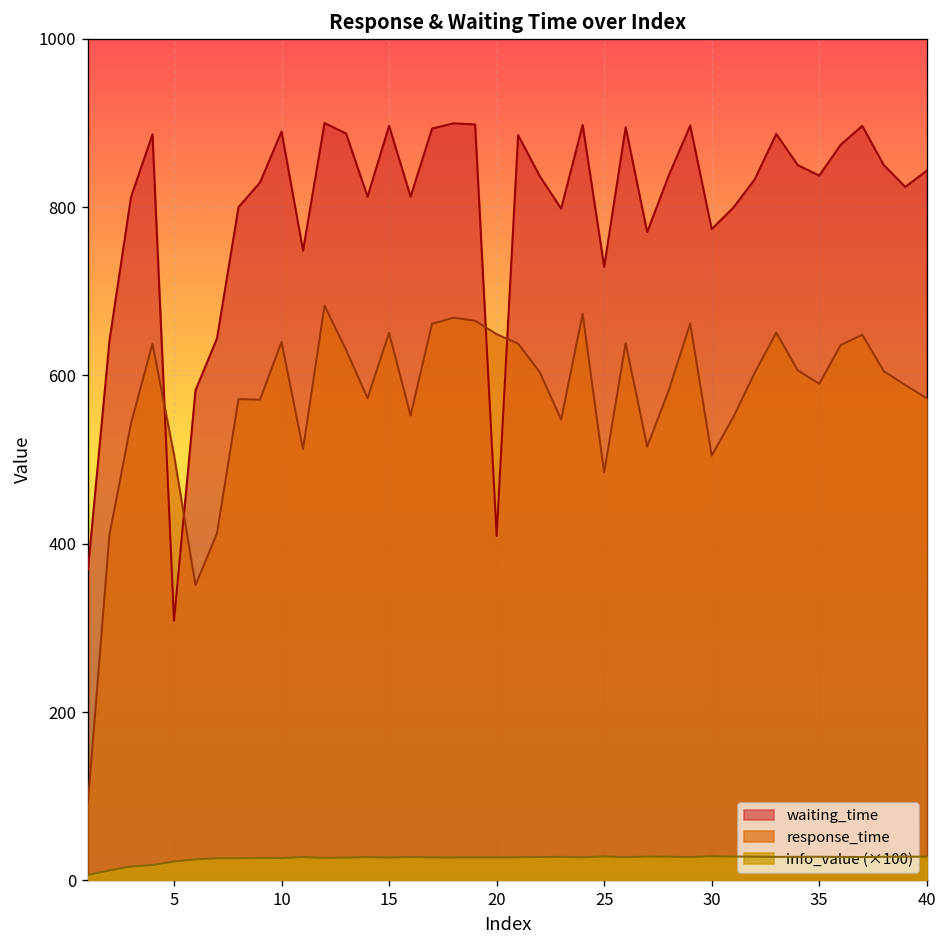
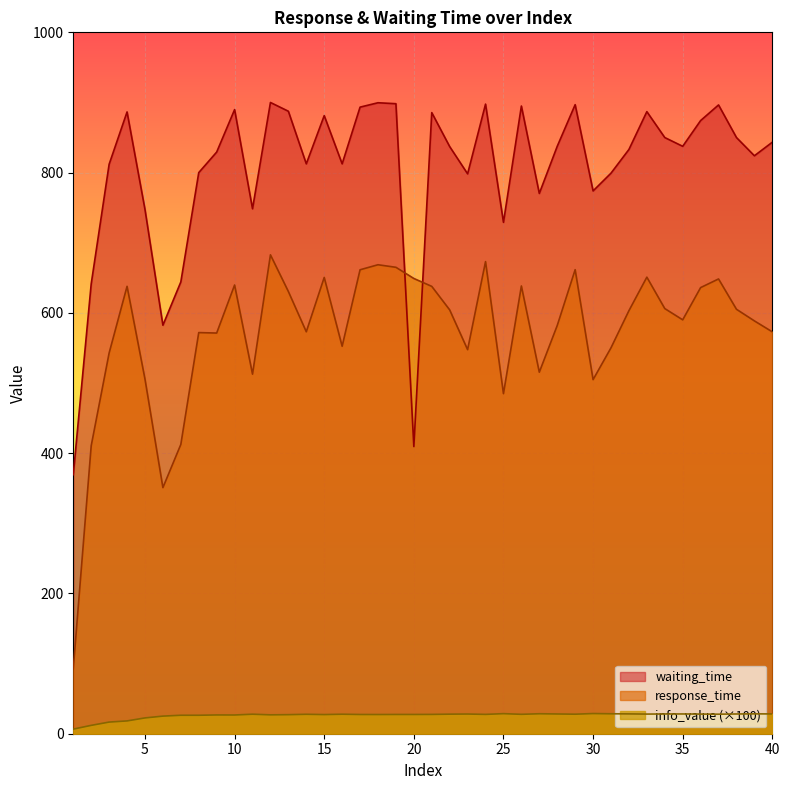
  {
    "waiting_time": {
-     "5": 310,
+     "5": 750,
      "10": 890,
-     "15": 900,
+     "15": 880,
      "20": 410,
      "25": 730,
      "30": 770,
      "35": 840,
      "40": 840
    }
  }
